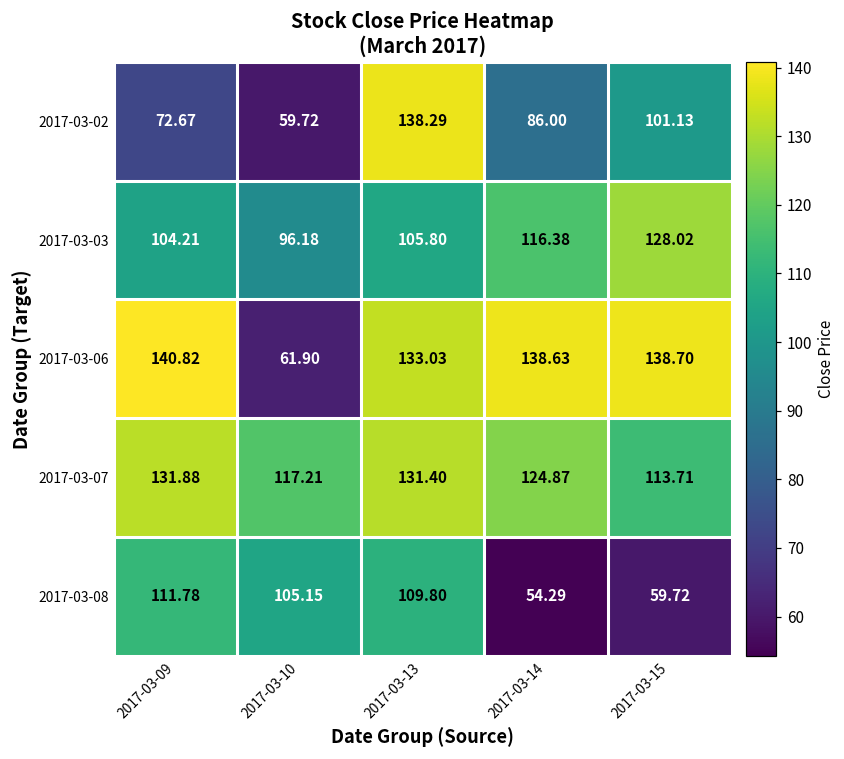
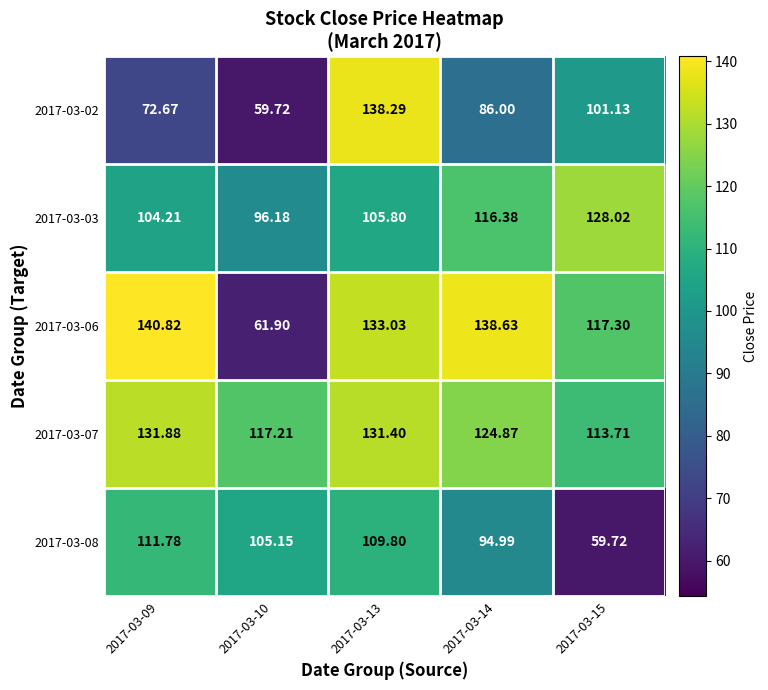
  {
    "2017-03-02": {
      "2017-03-09": 72.67,
      "2017-03-10": 59.72,
      "2017-03-13": 138.29,
      "2017-03-14": 86.00,
      "2017-03-15": 101.13
    },
    "2017-03-03": {
      "2017-03-09": 104.21,
      "2017-03-10": 96.18,
      "2017-03-13": 105.80,
      "2017-03-14": 116.38,
      "2017-03-15": 128.02
    },
    "2017-03-06": {
      "2017-03-09": 140.82,
      "2017-03-10": 61.90,
      "2017-03-13": 133.03,
      "2017-03-14": 138.63,
-     "2017-03-15": 138.70
+     "2017-03-15": 117.30
    },
    "2017-03-07": {
      "2017-03-09": 131.88,
      "2017-03-10": 117.21,
      "2017-03-13": 131.40,
      "2017-03-14": 124.87,
      "2017-03-15": 113.71
    },
    "2017-03-08": {
      "2017-03-09": 111.78,
      "2017-03-10": 105.15,
      "2017-03-13": 109.80,
-     "2017-03-14": 54.29,
+     "2017-03-14": 94.99,
      "2017-03-15": 59.72
    }
  }
